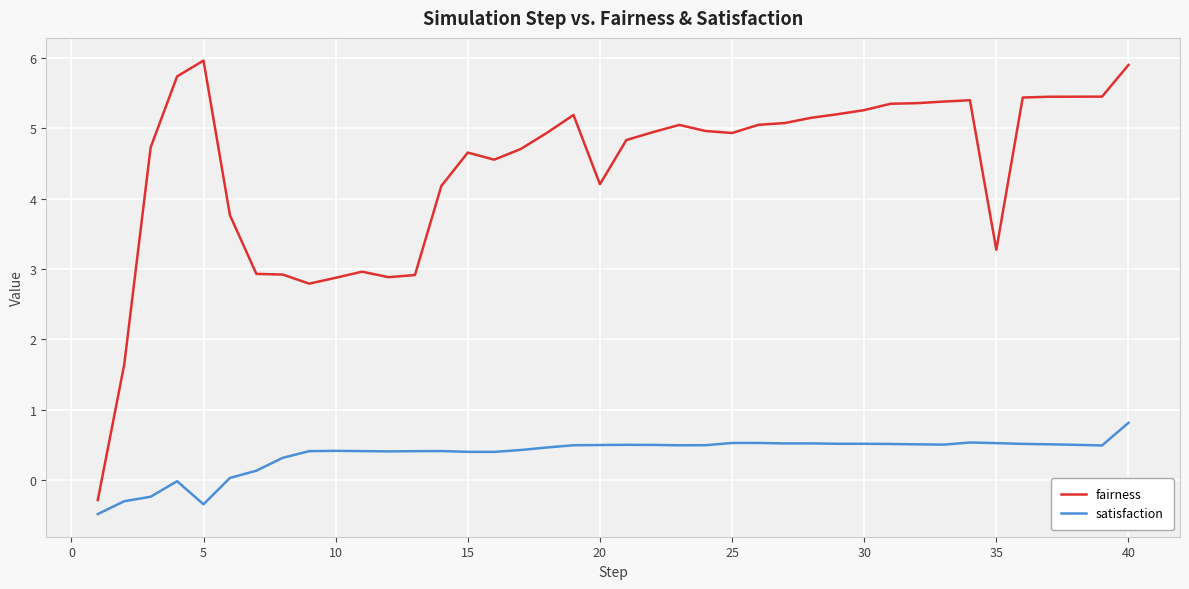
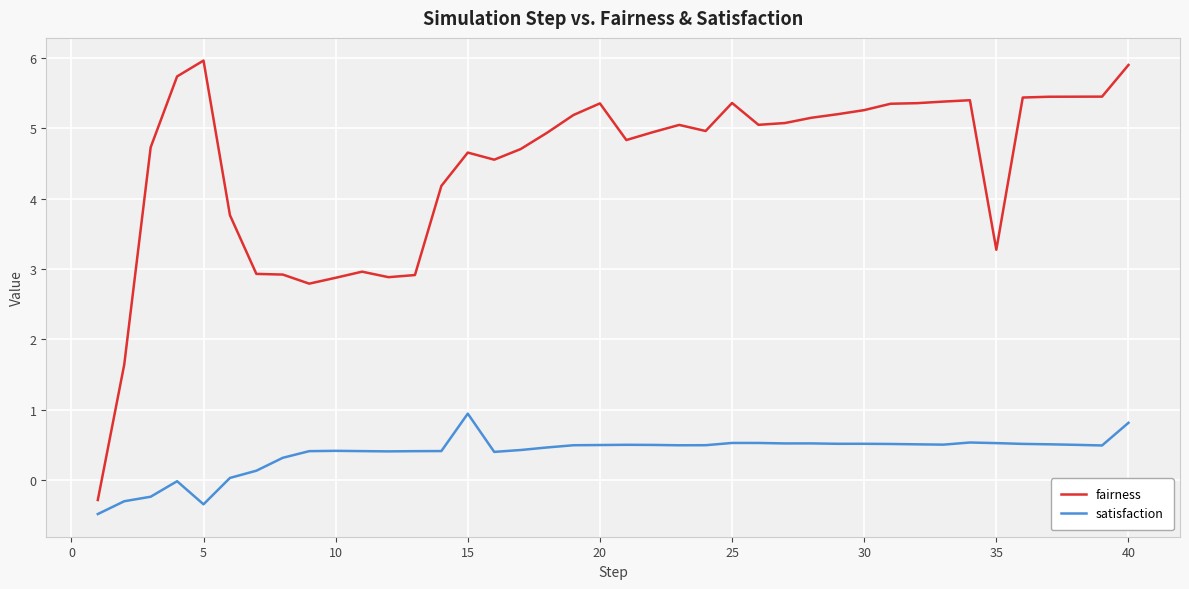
  {
    "fairness": {
      "5": 6.0,
      "10": 2.9,
      "15": 4.7,
-     "20": 4.2,
-     "25": 4.9,
+     "20": 5.4,
+     "25": 5.4,
      "30": 5.3,
      "35": 3.3,
      "40": 5.9
    },
    "satisfaction": {
      "5": -0.3,
      "10": 0.4,
-     "15": 0.4,
+     "15": 0.9,
      "20": 0.5,
      "25": 0.5,
      "30": 0.5,
      "35": 0.5,
      "40": 0.8
    }
  }
